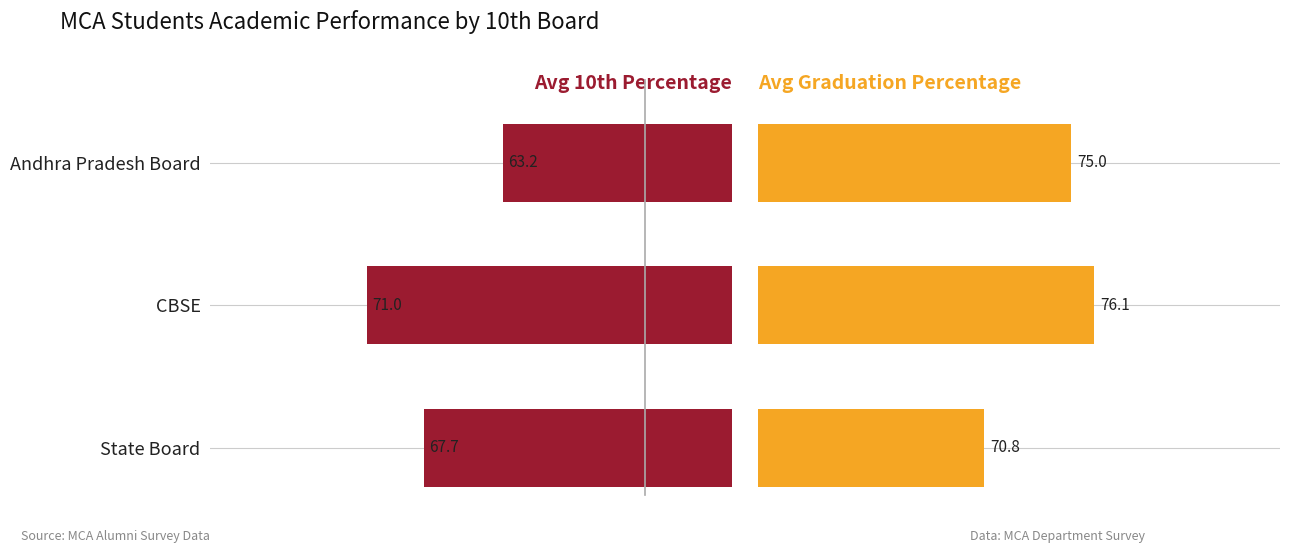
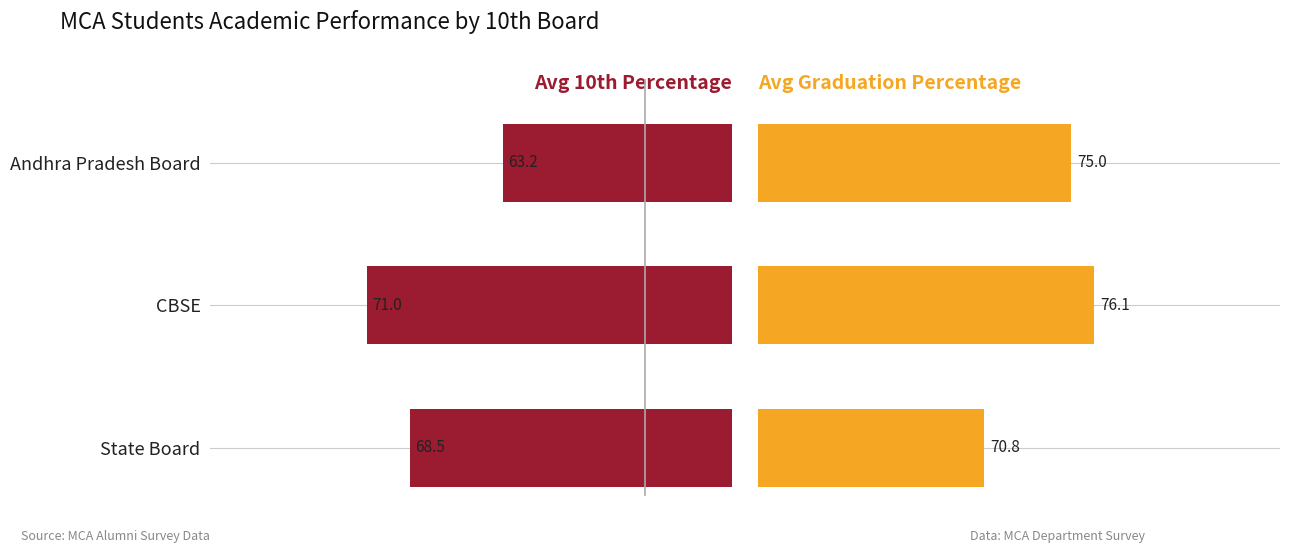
  {
    "Avg 10th Percentage": {
      "Andhra Pradesh Board": 63.2,
      "CBSE": 71.0,
-     "State Board": 67.7
+     "State Board": 68.5
    }
  }
